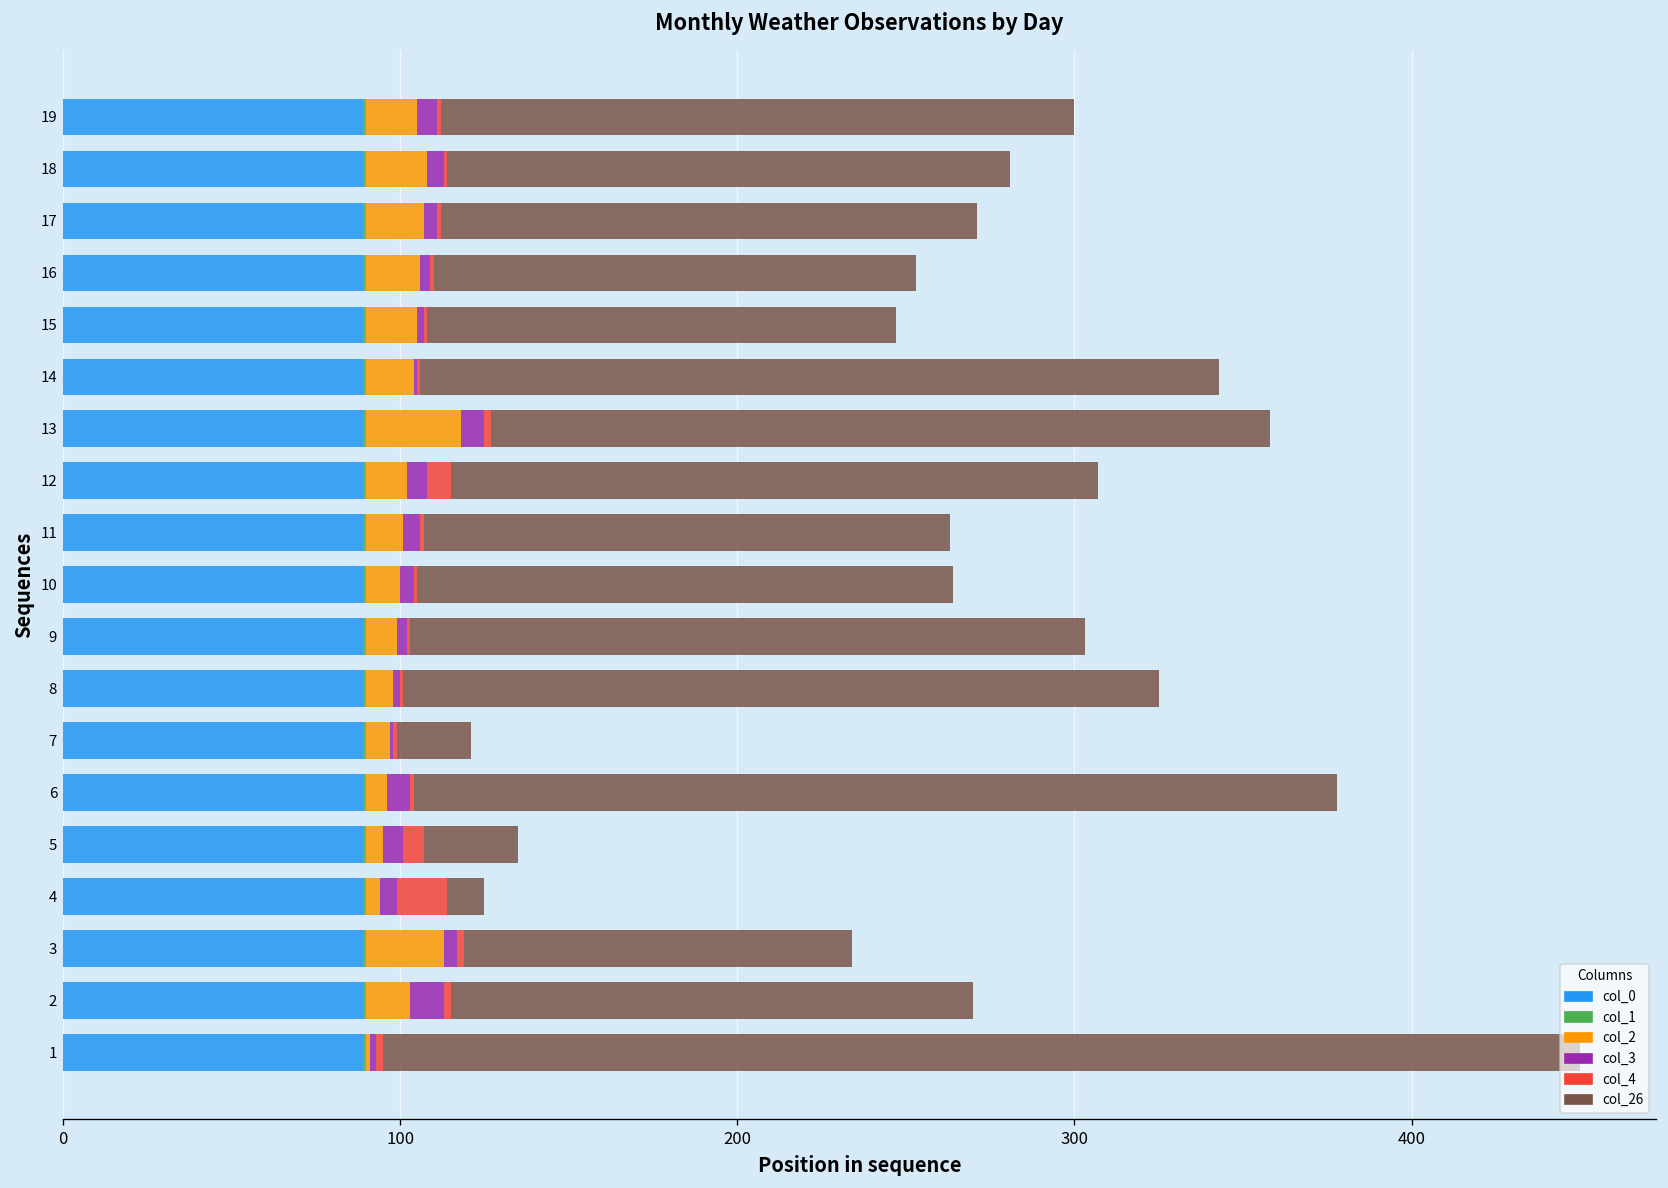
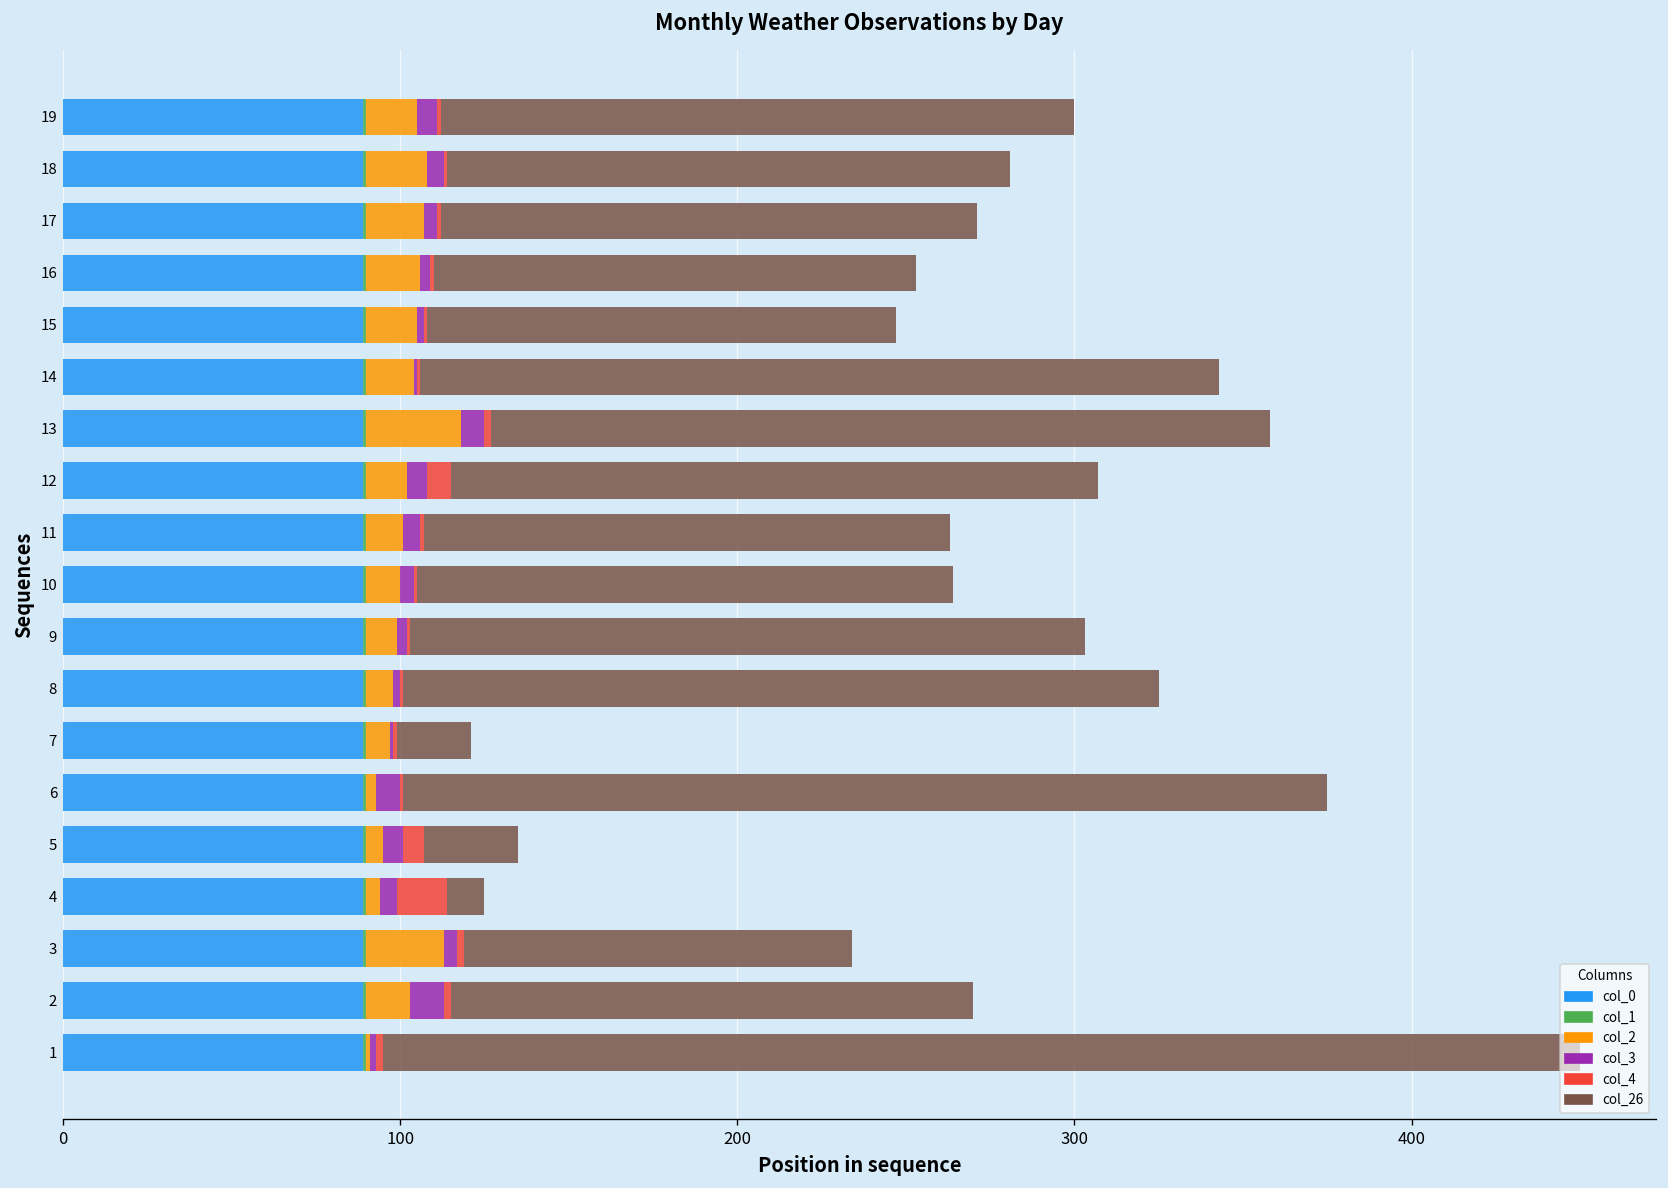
  {
    "col_0": {
      "19": 89,
      "18": 89,
      "17": 89,
      "16": 89,
      "15": 89,
      "14": 89,
      "13": 89,
      "12": 89,
      "11": 89,
      "10": 89,
      "9": 89,
      "8": 89,
      "7": 89,
      "6": 89,
      "5": 89,
      "4": 89,
      "3": 89,
      "2": 89,
      "1": 89
    },
    "col_1": {
      "19": 1,
      "18": 1,
      "17": 1,
      "16": 1,
      "15": 1,
      "14": 1,
      "13": 1,
      "12": 1,
      "11": 1,
      "10": 1,
      "9": 1,
      "8": 1,
      "7": 1,
      "6": 1,
      "5": 1,
      "4": 1,
      "3": 1,
      "2": 1,
      "1": 1
    },
    "col_2": {
      "19": 15,
      "18": 18,
      "17": 17,
      "16": 16,
      "15": 15,
      "14": 14,
      "13": 28,
      "12": 12,
      "11": 11,
      "10": 10,
      "9": 9,
      "8": 8,
      "7": 7,
-     "6": 6,
+     "6": 3,
      "5": 5,
      "4": 4,
      "3": 23,
      "2": 13,
      "1": 1
    },
    "col_3": {
      "19": 6,
      "18": 5,
      "17": 4,
      "16": 3,
      "15": 2,
      "14": 1,
      "13": 7,
      "12": 6,
      "11": 5,
      "10": 4,
      "9": 3,
      "8": 2,
      "7": 1,
      "6": 7,
      "5": 6,
      "4": 5,
      "3": 4,
      "2": 10,
      "1": 2
    },
    "col_4": {
      "19": 1,
      "18": 1,
      "17": 1,
      "16": 1,
      "15": 1,
      "14": 1,
      "13": 2,
      "12": 7,
      "11": 1,
      "10": 1,
      "9": 1,
      "8": 1,
      "7": 1,
      "6": 1,
      "5": 6,
      "4": 15,
      "3": 2,
      "2": 2,
      "1": 2
    },
    "col_26": {
      "19": 188,
      "18": 167,
      "17": 159,
      "16": 143,
      "15": 139,
      "14": 237,
      "13": 231,
      "12": 192,
      "11": 156,
      "10": 159,
      "9": 200,
      "8": 224,
      "7": 22,
      "6": 274,
      "5": 28,
      "4": 11,
      "3": 115,
      "2": 155
    }
  }
